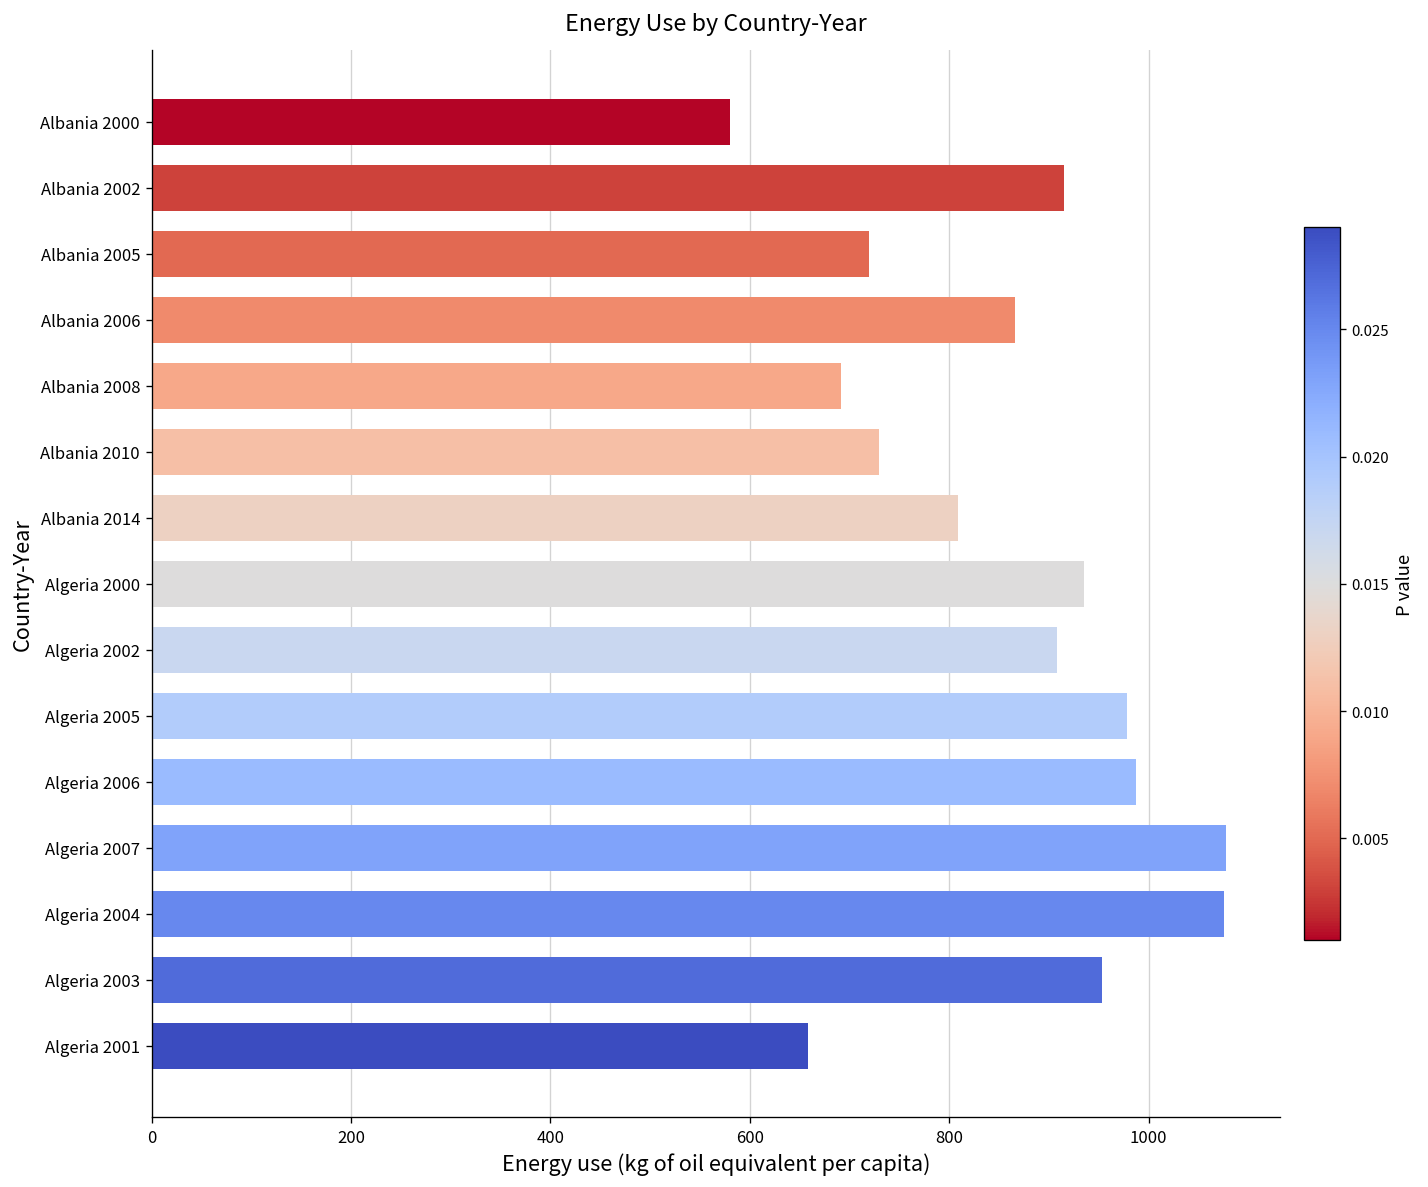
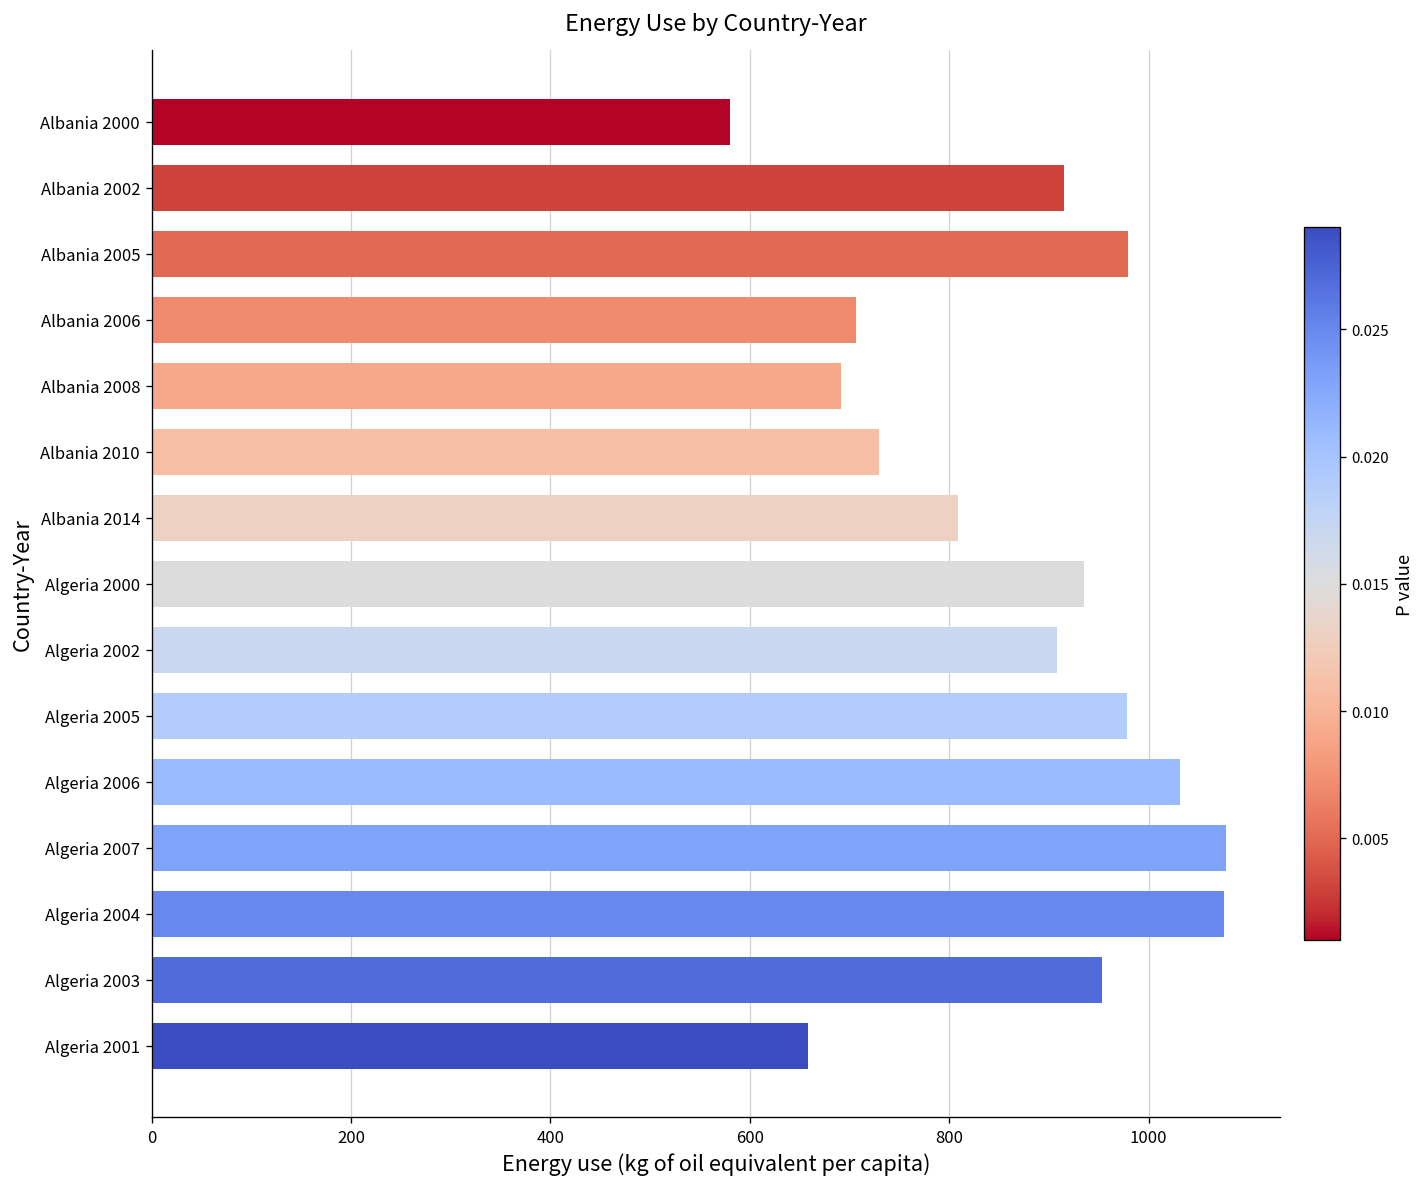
  {
    "Albania 2000": 580,
    "Albania 2002": 910,
-   "Albania 2005": 720,
-   "Albania 2006": 870,
+   "Albania 2005": 980,
+   "Albania 2006": 710,
    "Albania 2008": 690,
    "Albania 2010": 730,
    "Albania 2014": 810,
    "Algeria 2000": 940,
    "Algeria 2002": 910,
    "Algeria 2005": 980,
-   "Algeria 2006": 990,
+   "Algeria 2006": 1030,
    "Algeria 2007": 1080,
    "Algeria 2004": 1080,
    "Algeria 2003": 950,
    "Algeria 2001": 660
  }
